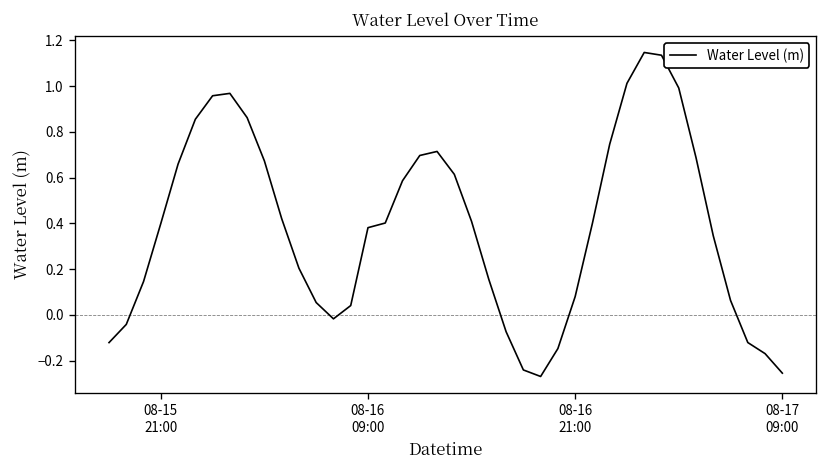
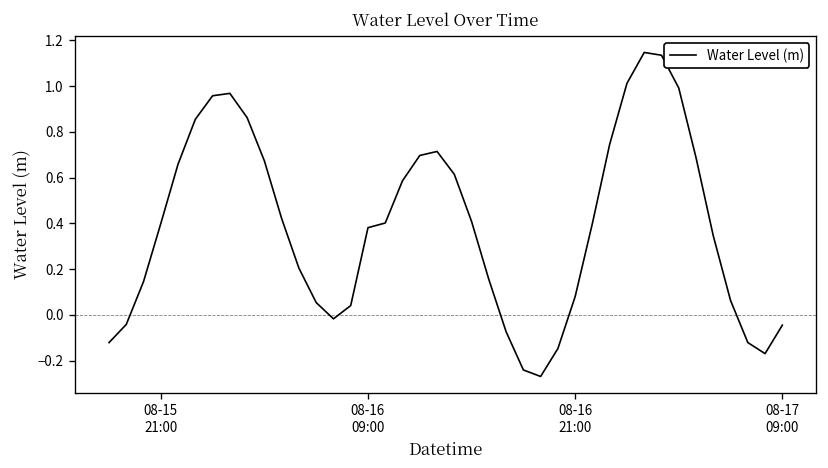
  {
    "08-15 21:00": 0.40,
    "08-16 09:00": 0.38,
    "08-16 21:00": 0.08,
-   "08-17 09:00": -0.26
+   "08-17 09:00": -0.05
  }
